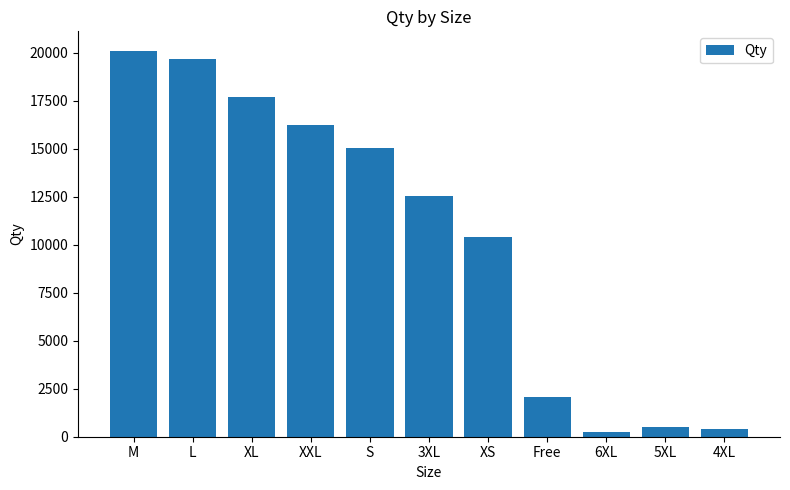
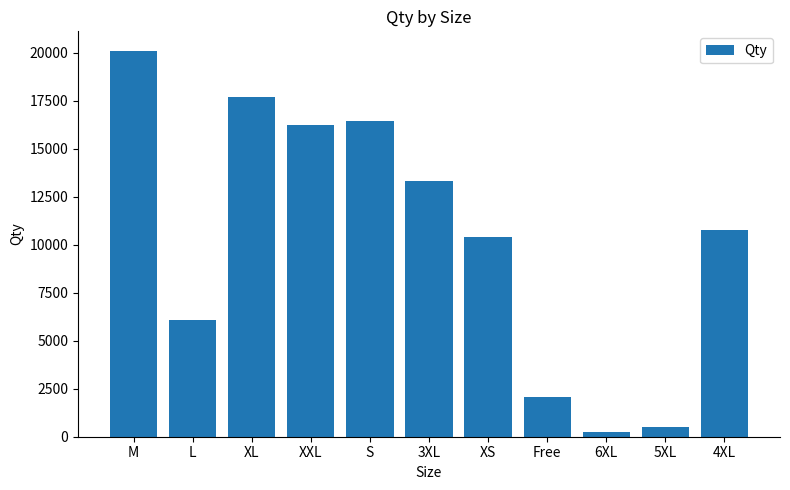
  {
    "M": 20100,
-   "L": 19700,
+   "L": 6100,
    "XL": 17700,
    "XXL": 16200,
-   "S": 15000,
-   "3XL": 12600,
+   "S": 16400,
+   "3XL": 13300,
    "XS": 10400,
    "Free": 2100,
    "6XL": 200,
    "5XL": 500,
-   "4XL": 400
+   "4XL": 10800
  }
